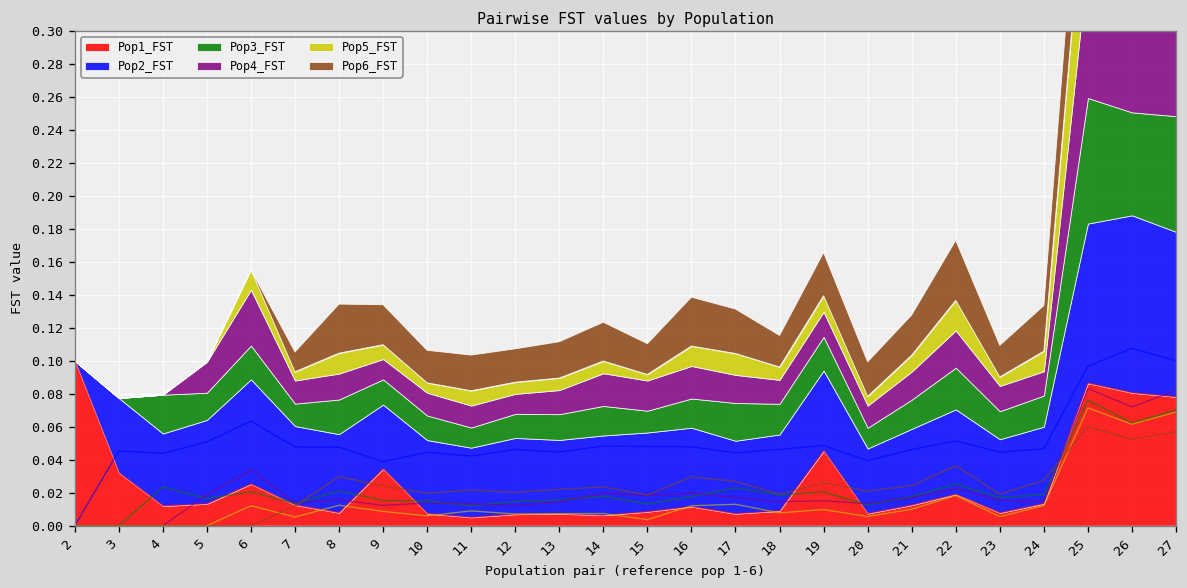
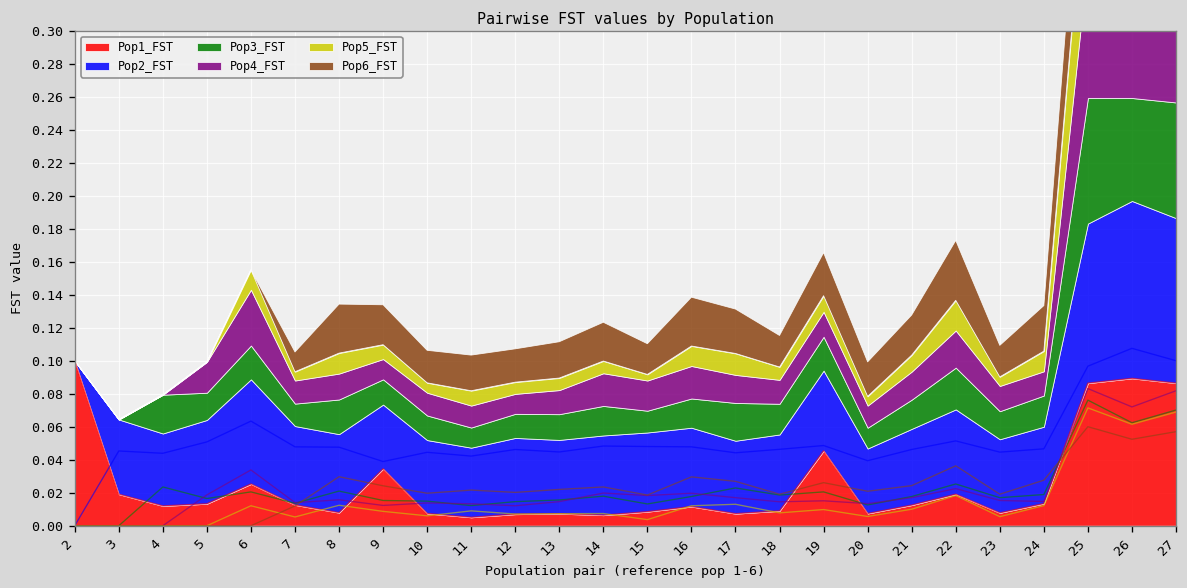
  {
    "Pop1_FST": {
-     "3": 0.032,
+     "3": 0.019,
      "4": 0.012,
      "5": 0.013,
      "6": 0.025,
      "8": 0.008,
      "9": 0.035,
      "11": 0.005,
      "15": 0.009,
      "17": 0.007,
      "19": 0.045,
      "21": 0.013,
      "23": 0.008,
      "25": 0.086,
-     "26": 0.081,
-     "27": 0.078
+     "26": 0.089,
+     "27": 0.086
    }
  }
